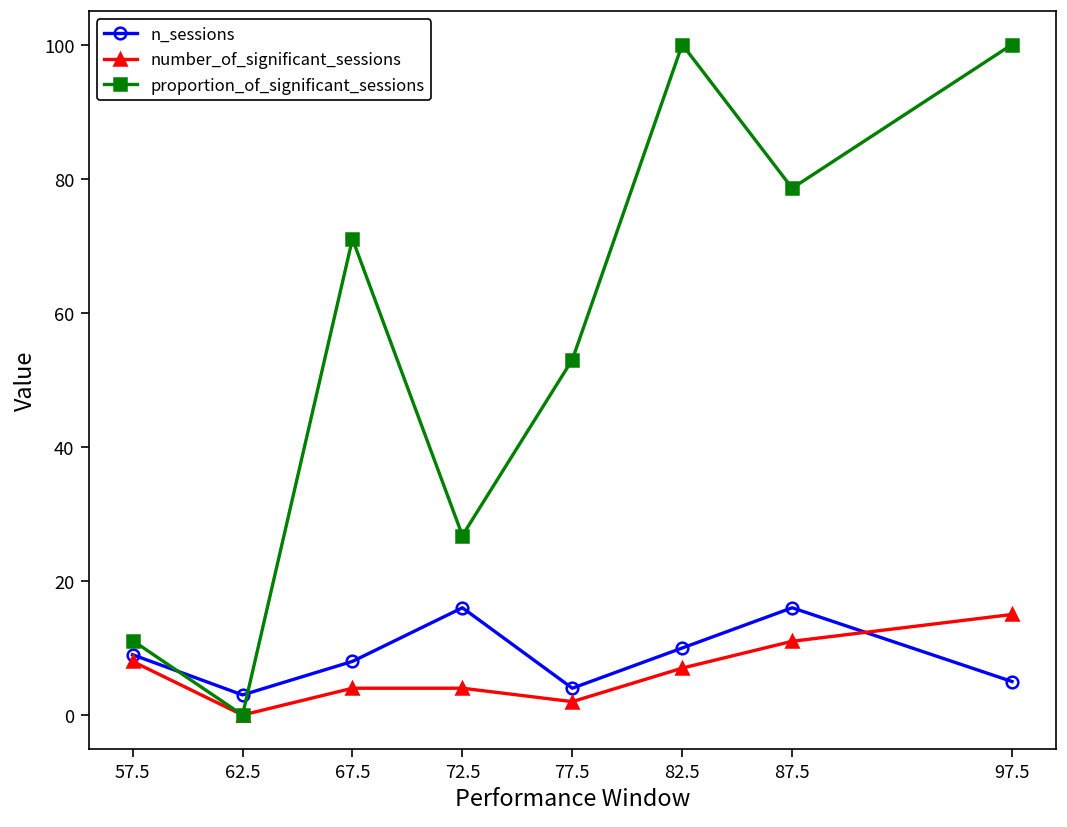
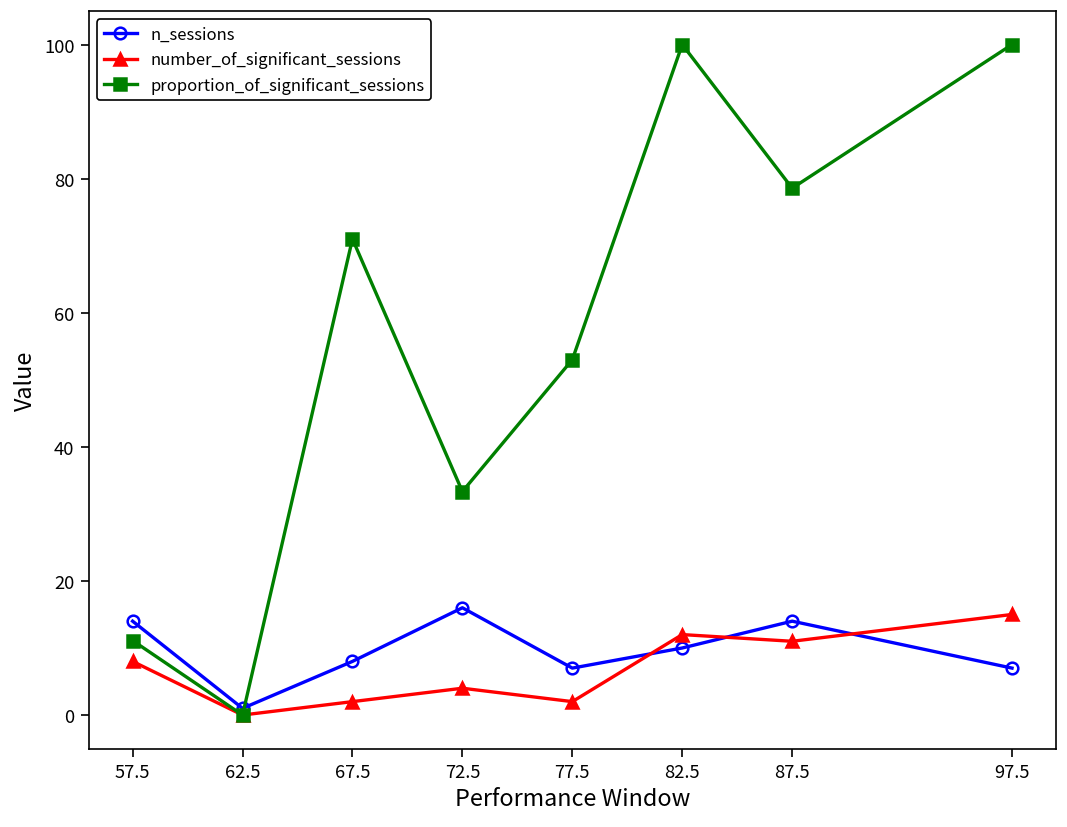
  {
    "n_sessions": {
-     "57.5": 9,
-     "62.5": 3,
+     "57.5": 14,
+     "62.5": 1,
      "67.5": 8,
      "72.5": 16,
-     "77.5": 4,
+     "77.5": 7,
      "82.5": 10,
-     "87.5": 16,
-     "97.5": 5
+     "87.5": 14,
+     "97.5": 7
    },
    "number_of_significant_sessions": {
      "57.5": 8,
-     "67.5": 4,
+     "67.5": 2,
      "72.5": 4,
      "77.5": 2,
-     "82.5": 7,
+     "82.5": 12,
      "87.5": 11,
      "97.5": 15
    },
    "proportion_of_significant_sessions": {
      "57.5": 11,
      "67.5": 71,
-     "72.5": 27,
+     "72.5": 33,
      "77.5": 53,
      "82.5": 100,
      "87.5": 79,
      "97.5": 100
    }
  }
